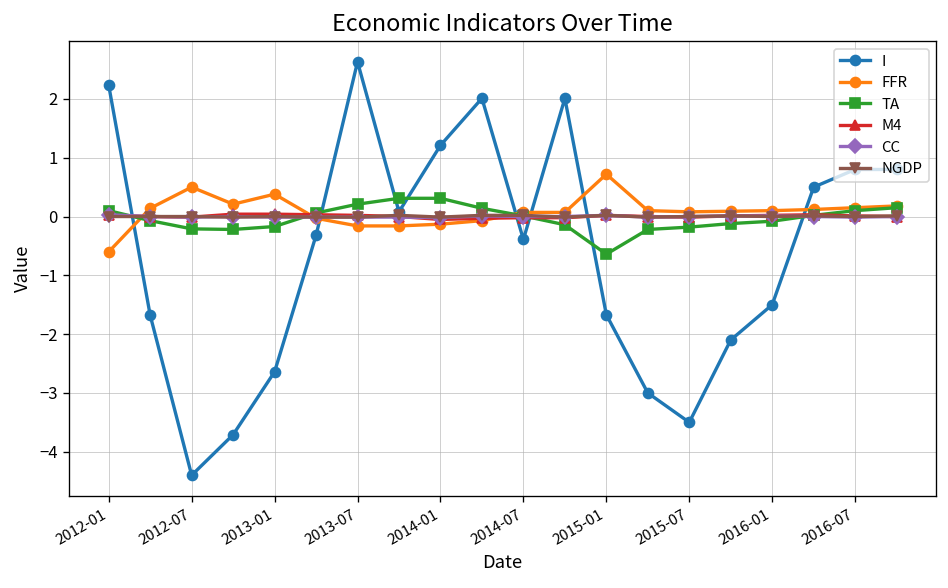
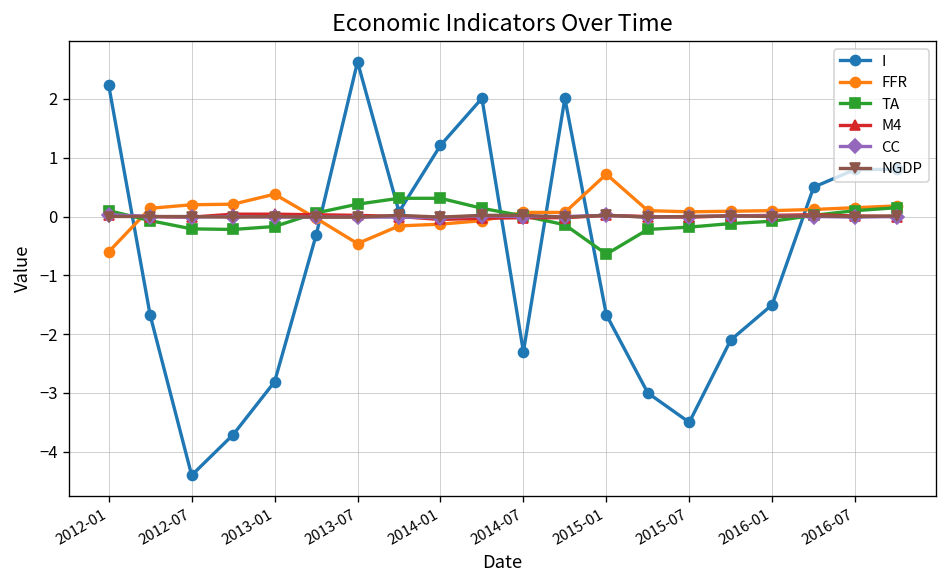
  {
    "I": {
      "2012-01": 2.2,
      "2012-07": -4.4,
-     "2013-01": -2.6,
+     "2013-01": -2.8,
      "2013-07": 2.6,
      "2014-01": 1.2,
-     "2014-07": -0.4,
+     "2014-07": -2.3,
      "2015-01": -1.7,
      "2015-07": -3.5,
      "2016-01": -1.5
    },
    "FFR": {
      "2012-01": -0.6,
-     "2012-07": 0.5,
+     "2012-07": 0.2,
      "2013-01": 0.4,
-     "2013-07": -0.2,
+     "2013-07": -0.5,
      "2014-01": -0.1,
      "2015-01": 0.7,
      "2015-07": 0.1,
      "2016-01": 0.1
    },
    "TA": {
      "2012-01": 0.1,
      "2012-07": -0.2,
      "2013-01": -0.2,
      "2013-07": 0.2,
      "2014-01": 0.3,
      "2015-01": -0.6,
      "2015-07": -0.2,
      "2016-01": -0.1
    }
  }
